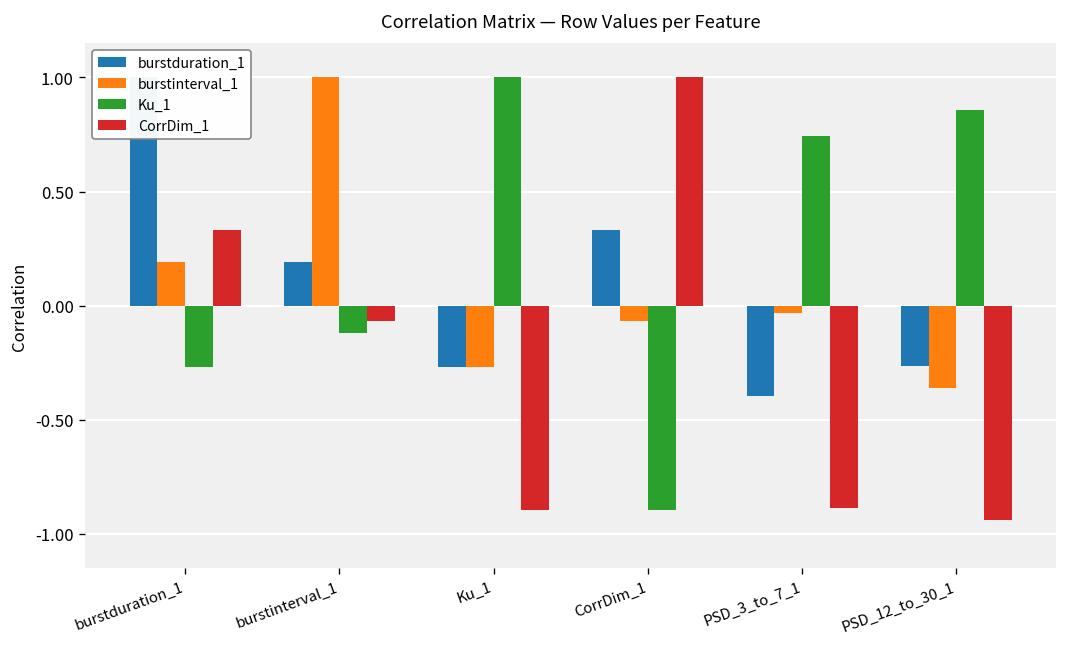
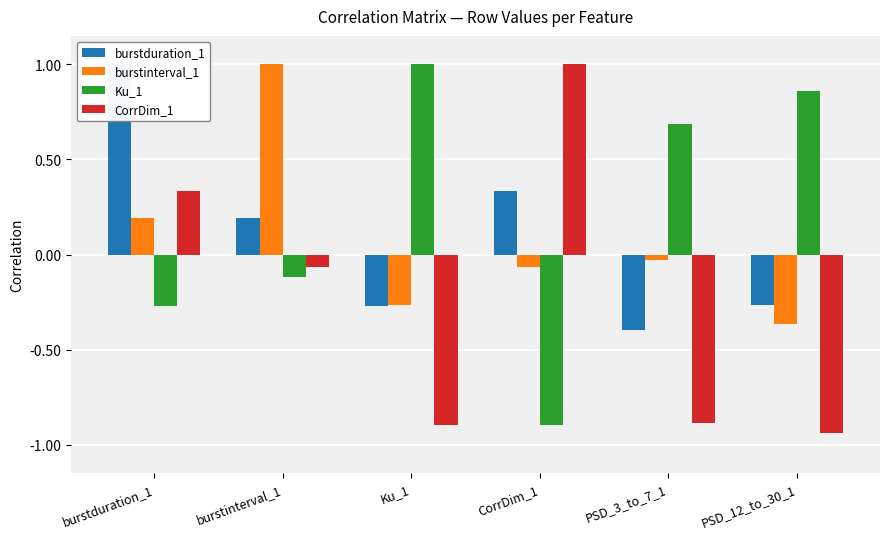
  {
    "burstduration_1": {
      "burstinterval_1": 0.19,
      "Ku_1": -0.27,
      "CorrDim_1": 0.33,
      "PSD_3_to_7_1": -0.40,
      "PSD_12_to_30_1": -0.27
    },
    "burstinterval_1": {
      "burstduration_1": 0.19,
      "burstinterval_1": 1.00,
      "Ku_1": -0.27,
      "CorrDim_1": -0.07,
      "PSD_3_to_7_1": -0.03,
      "PSD_12_to_30_1": -0.36
    },
    "Ku_1": {
      "burstduration_1": -0.27,
      "burstinterval_1": -0.12,
      "Ku_1": 1.00,
      "CorrDim_1": -0.89,
-     "PSD_3_to_7_1": 0.74,
+     "PSD_3_to_7_1": 0.69,
      "PSD_12_to_30_1": 0.86
    },
    "CorrDim_1": {
      "burstduration_1": 0.33,
      "burstinterval_1": -0.07,
      "Ku_1": -0.89,
      "CorrDim_1": 1.00,
      "PSD_3_to_7_1": -0.89,
      "PSD_12_to_30_1": -0.94
    }
  }
